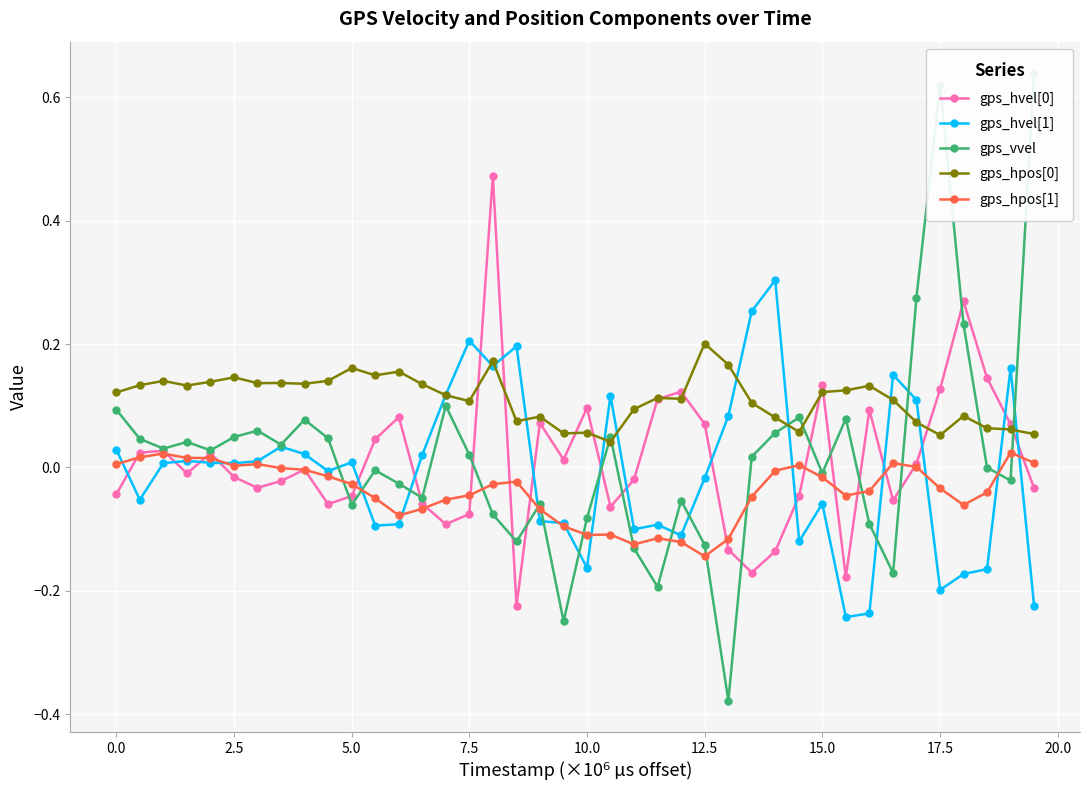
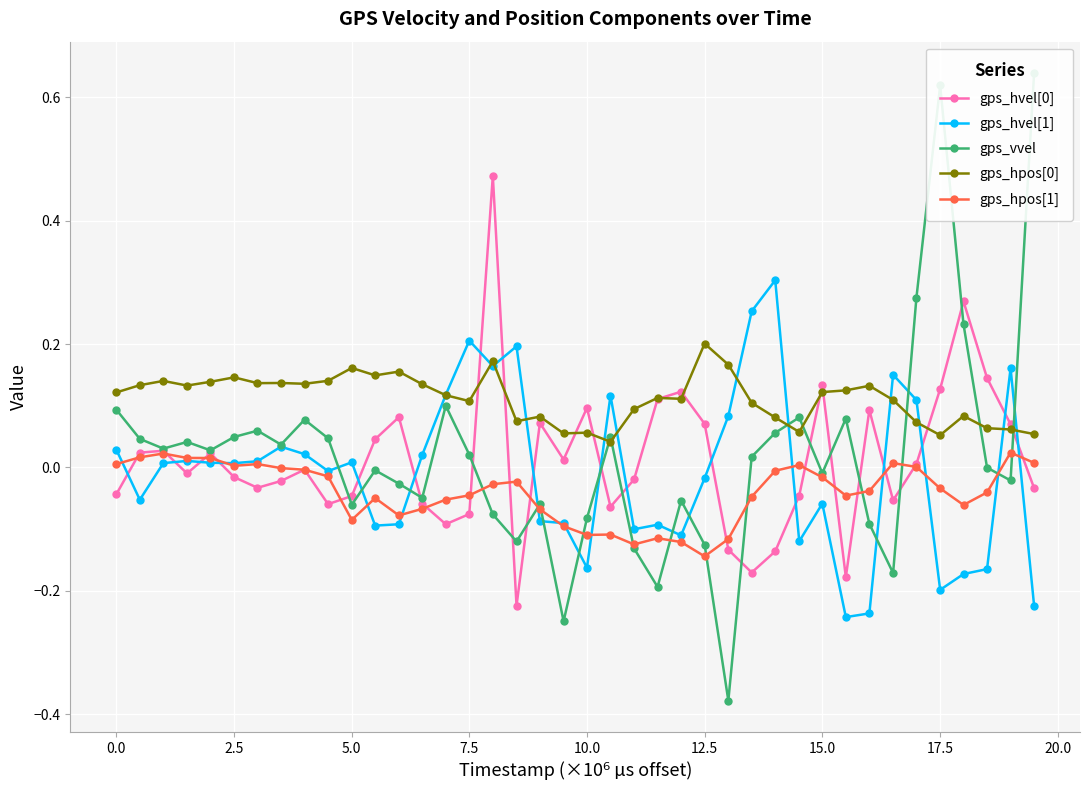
  {
    "gps_hvel[0]": {
      "0.0": -0.04,
      "2.5": -0.02,
      "5.0": -0.05,
      "7.5": -0.08,
      "10.0": 0.10,
      "12.5": 0.07,
      "15.0": 0.13,
      "17.5": 0.13
    },
    "gps_hvel[1]": {
      "0.0": 0.03,
      "2.5": 0.01,
      "5.0": 0.01,
      "7.5": 0.21,
      "10.0": -0.16,
      "12.5": -0.02,
      "15.0": -0.06,
      "17.5": -0.20
    },
    "gps_vvel": {
      "0.0": 0.09,
      "2.5": 0.05,
      "5.0": -0.06,
      "7.5": 0.02,
      "10.0": -0.08,
      "12.5": -0.13,
      "15.0": -0.01
    },
    "gps_hpos[0]": {
      "0.0": 0.12,
      "2.5": 0.15,
      "5.0": 0.16,
      "7.5": 0.11,
      "10.0": 0.06,
      "12.5": 0.20,
      "15.0": 0.12,
      "17.5": 0.05
    },
    "gps_hpos[1]": {
      "0.0": 0.01,
      "2.5": 0.00,
-     "5.0": -0.03,
+     "5.0": -0.09,
      "7.5": -0.05,
      "10.0": -0.11,
      "12.5": -0.14,
      "15.0": -0.02,
      "17.5": -0.03
    }
  }
